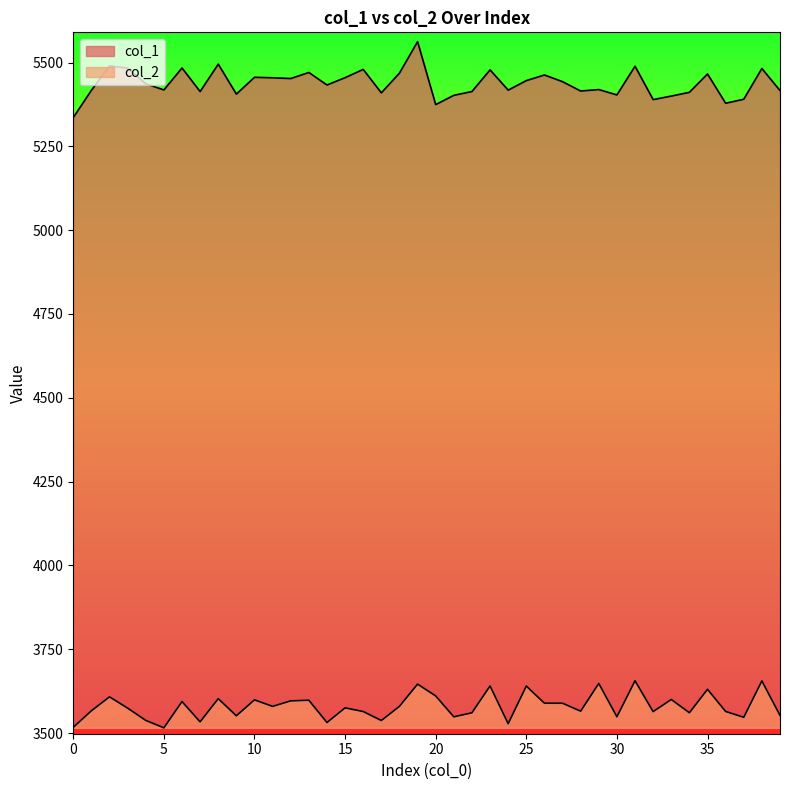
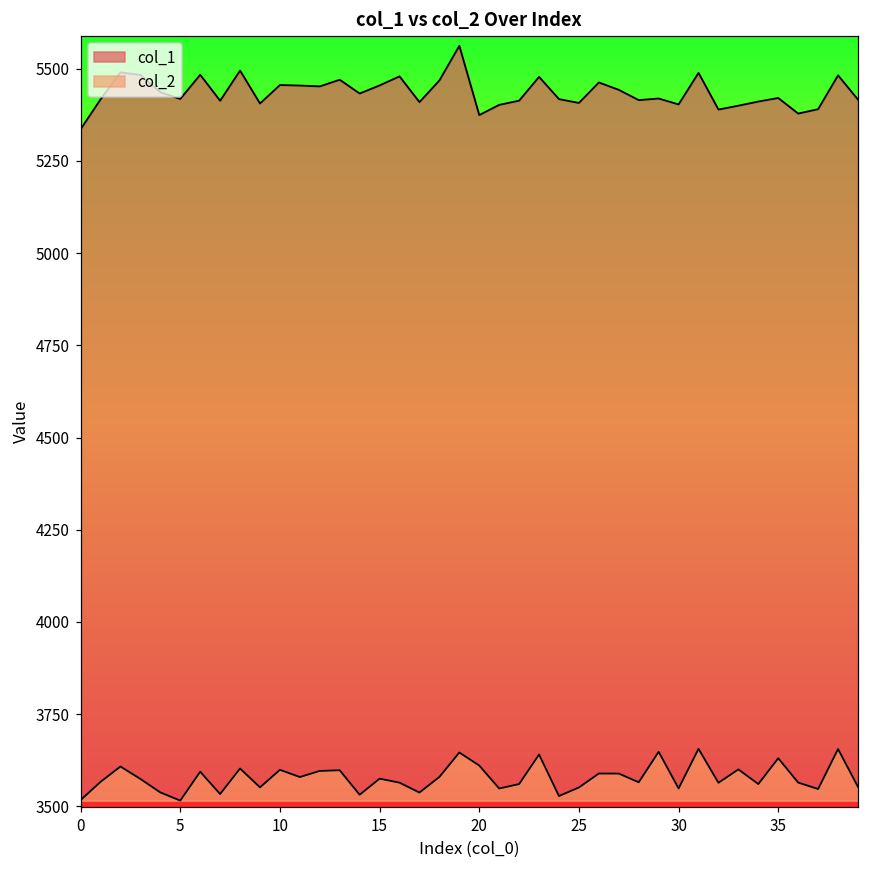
  {
    "col_1": {
      "0": 5340,
      "5": 5420,
      "10": 5460,
      "15": 5450,
      "20": 5370,
-     "25": 5450,
+     "25": 5410,
      "30": 5400,
-     "35": 5470
+     "35": 5420
    },
    "col_2": {
      "0": 3520,
      "5": 3520,
      "10": 3600,
      "15": 3580,
      "20": 3610,
-     "25": 3640,
+     "25": 3550,
      "30": 3550,
      "35": 3630
    }
  }
